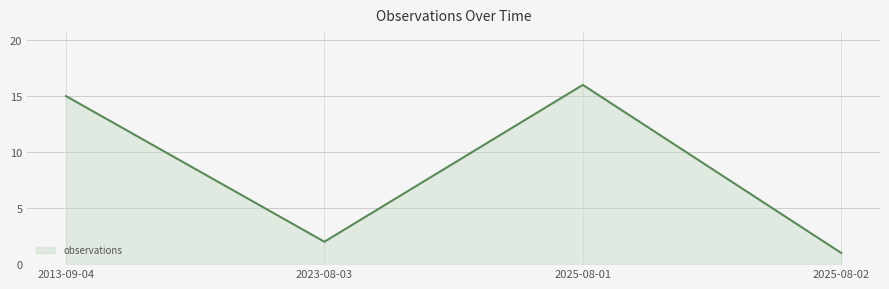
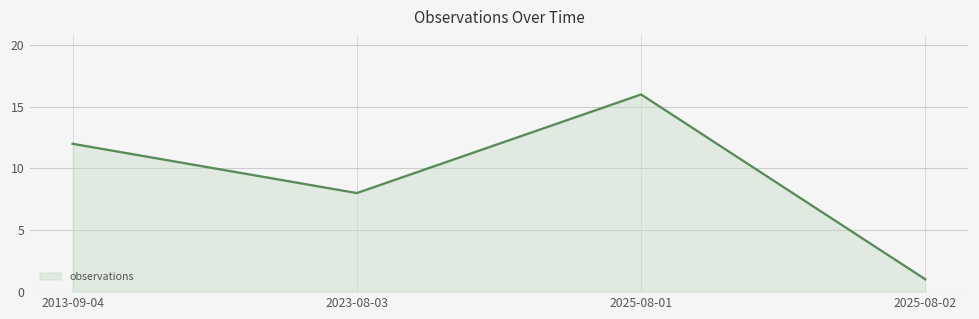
  {
-   "2013-09-04": 15,
-   "2023-08-03": 2,
+   "2013-09-04": 12,
+   "2023-08-03": 8,
    "2025-08-01": 16,
    "2025-08-02": 1
  }
